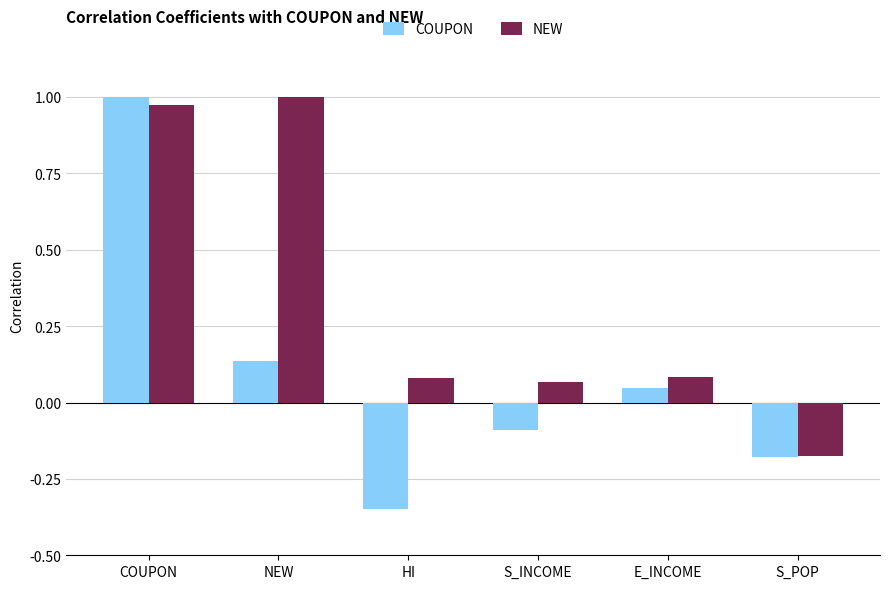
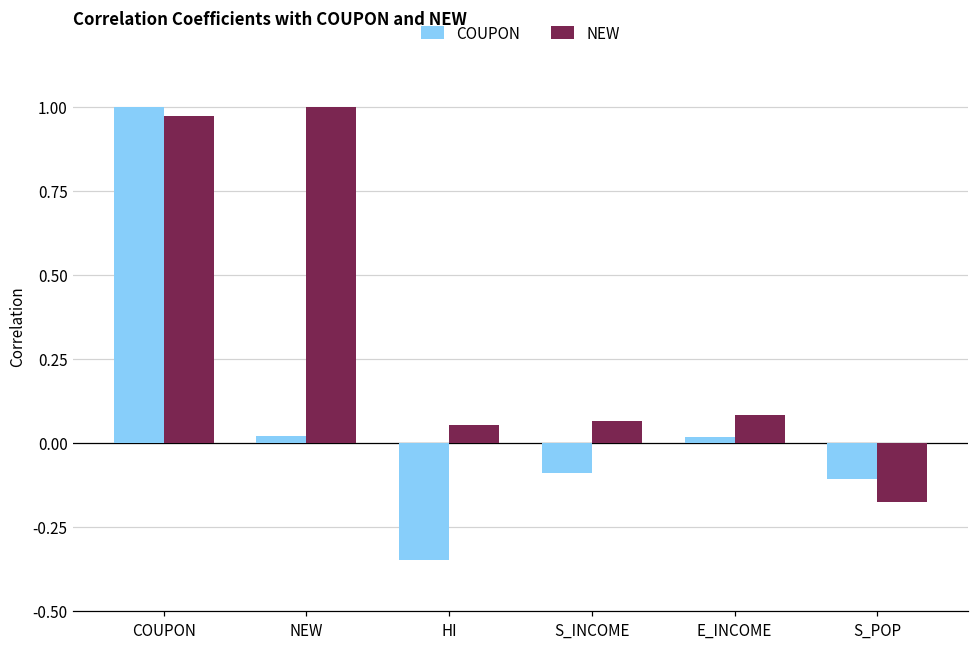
  {
    "COUPON": {
      "COUPON": 1.00,
-     "NEW": 0.14,
+     "NEW": 0.02,
      "HI": -0.35,
      "S_INCOME": -0.09,
-     "E_INCOME": 0.05,
-     "S_POP": -0.18
+     "E_INCOME": 0.02,
+     "S_POP": -0.11
    },
    "NEW": {
      "COUPON": 0.97,
      "NEW": 1.00,
-     "HI": 0.08,
+     "HI": 0.05,
      "S_INCOME": 0.07,
      "E_INCOME": 0.08,
      "S_POP": -0.18
    }
  }
